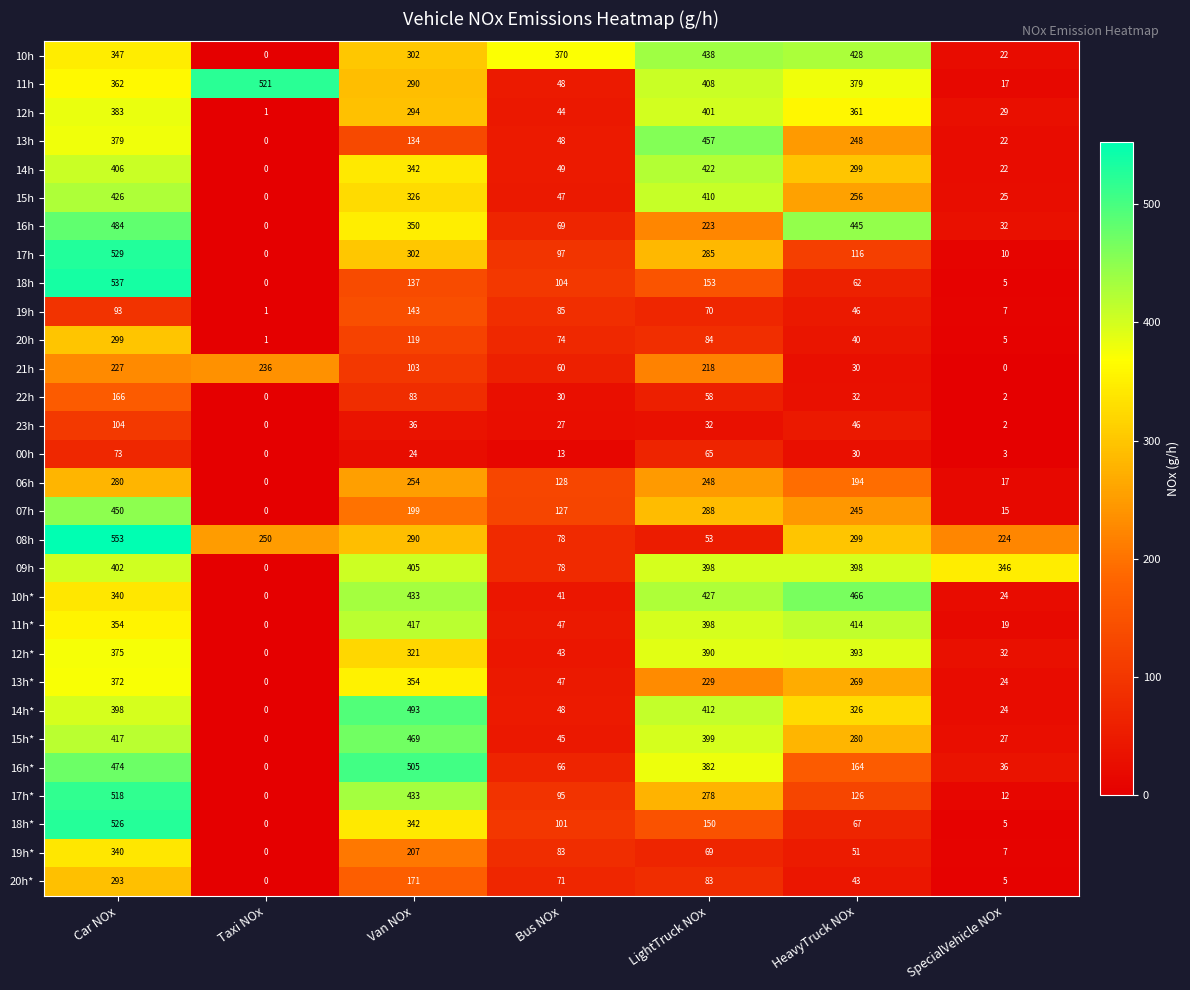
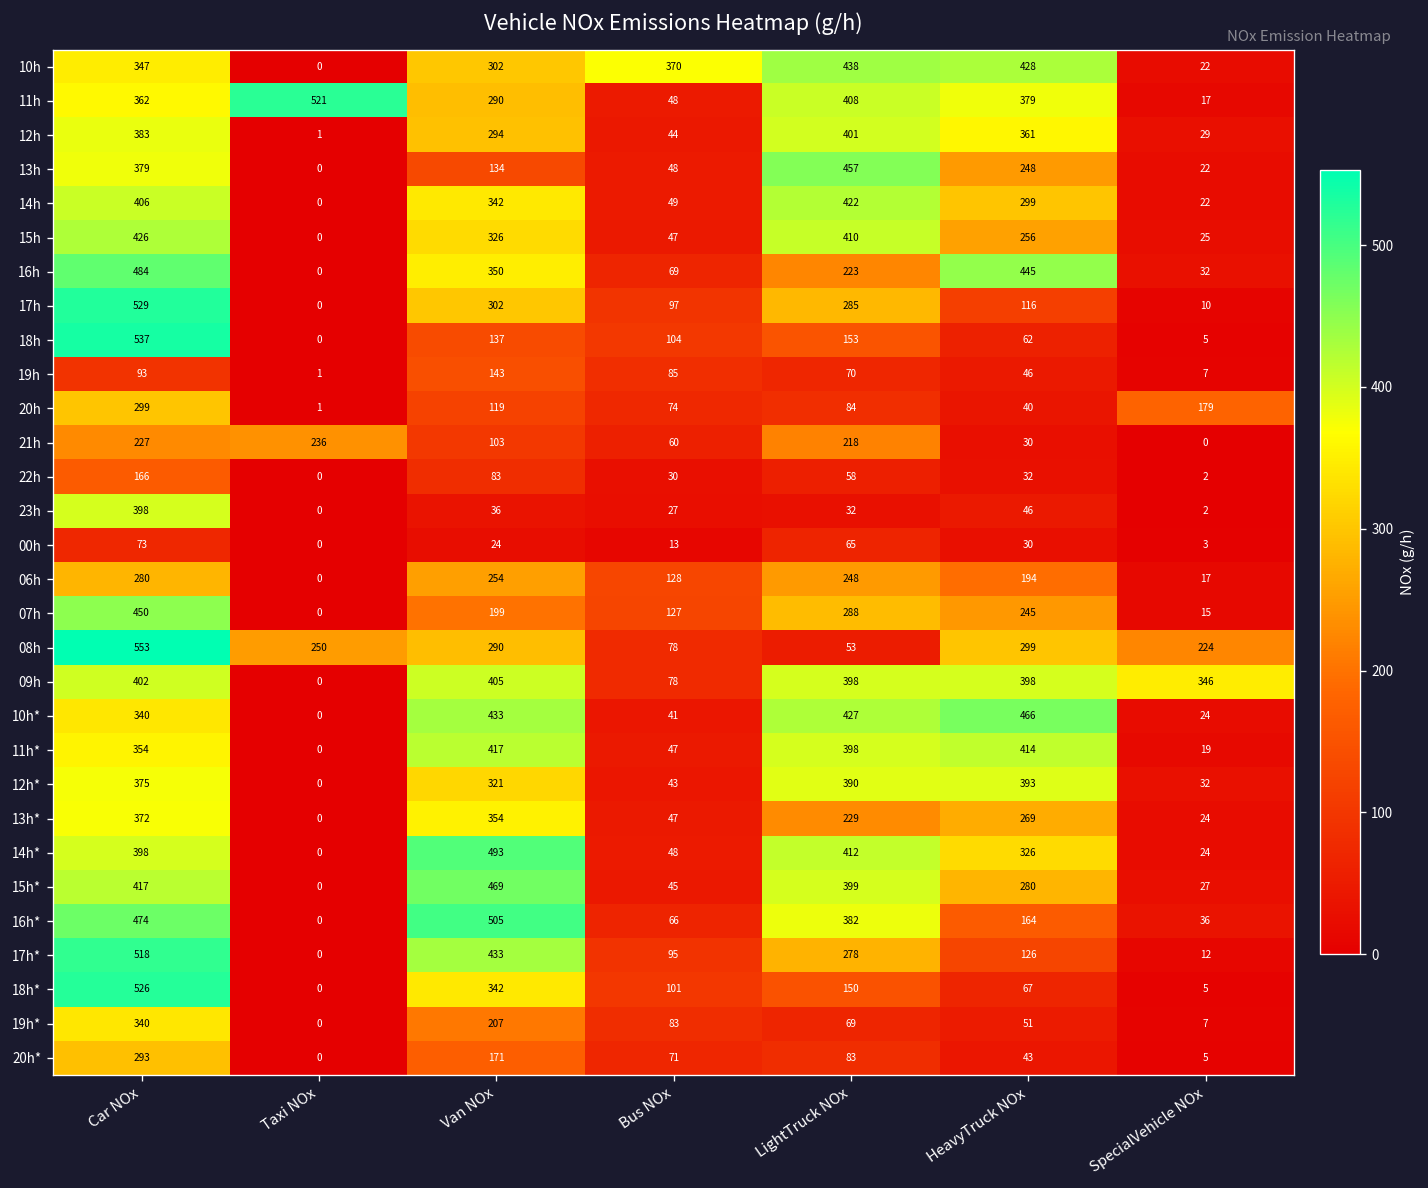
  {
    "20h": {
      "Car NOx": 299,
      "Taxi NOx": 1,
      "Van NOx": 119,
      "Bus NOx": 74,
      "LightTruck NOx": 84,
      "HeavyTruck NOx": 40,
-     "SpecialVehicle NOx": 5
+     "SpecialVehicle NOx": 179
    },
    "23h": {
-     "Car NOx": 104,
+     "Car NOx": 398,
      "Taxi NOx": 0,
      "Van NOx": 36,
      "Bus NOx": 27,
      "LightTruck NOx": 32,
      "HeavyTruck NOx": 46,
      "SpecialVehicle NOx": 2
    }
  }
